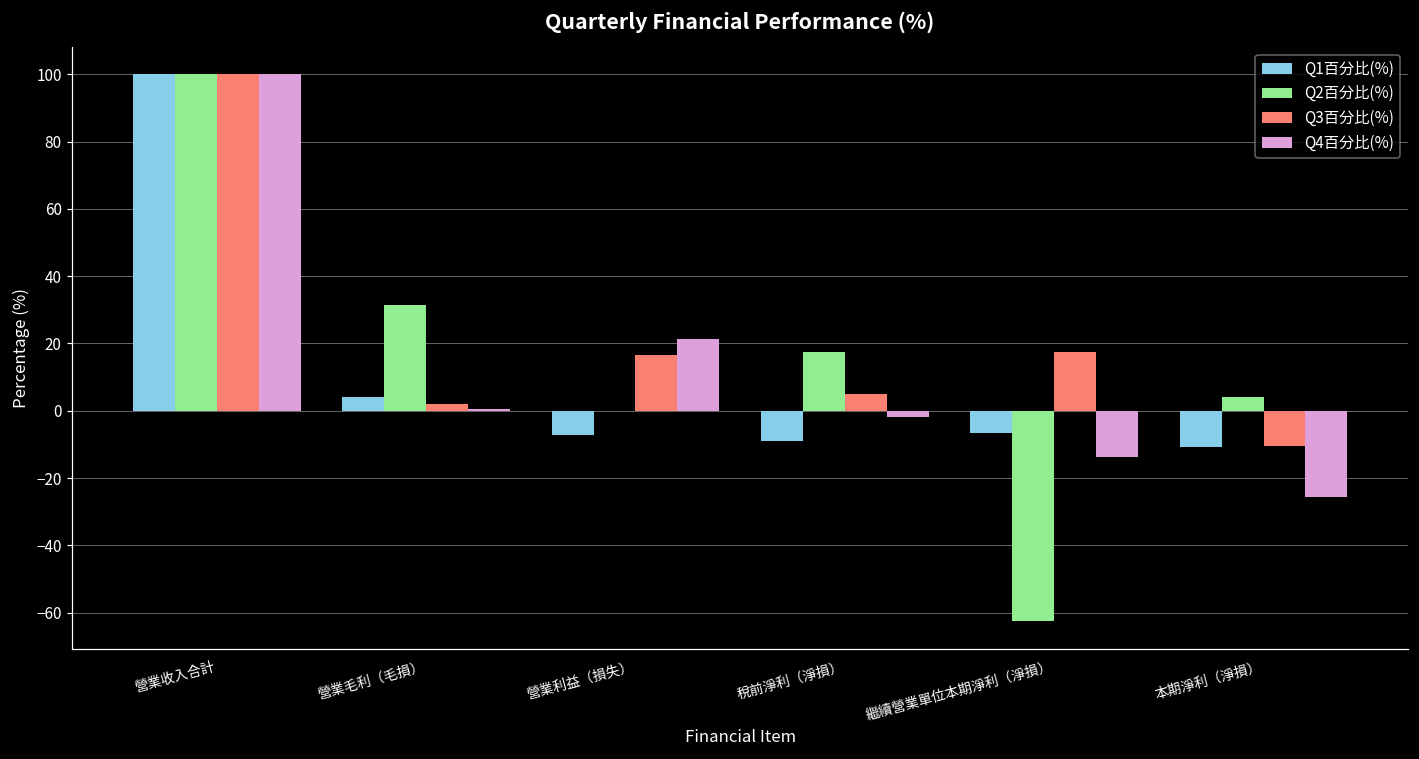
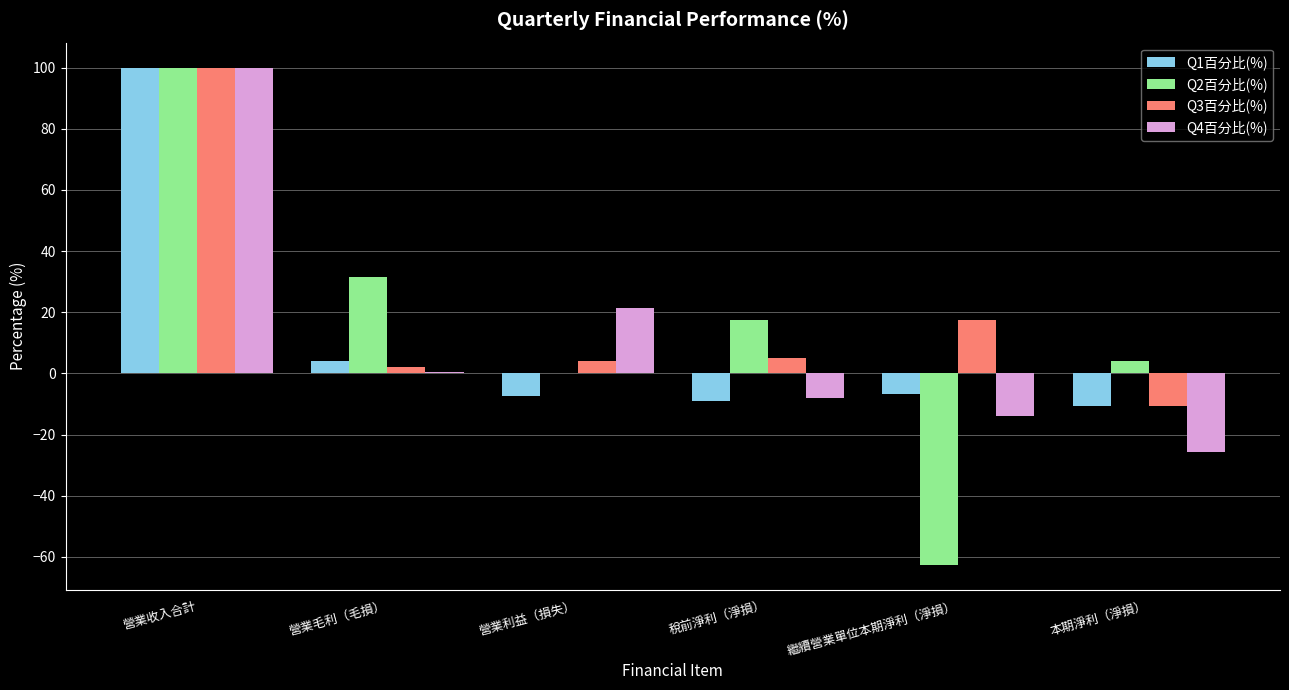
  {
    "Q1百分比(%)": {
      "營業收入合計": 100,
      "營業毛利（毛損）": 4,
      "營業利益（損失）": -7,
      "稅前淨利（淨損）": -9,
      "繼續營業單位本期淨利（淨損）": -7,
      "本期淨利（淨損）": -11
    },
    "Q2百分比(%)": {
      "營業收入合計": 100,
      "營業毛利（毛損）": 31,
      "營業利益（損失）": 0,
      "稅前淨利（淨損）": 17,
      "繼續營業單位本期淨利（淨損）": -63,
      "本期淨利（淨損）": 4
    },
    "Q3百分比(%)": {
      "營業收入合計": 100,
      "營業毛利（毛損）": 2,
-     "營業利益（損失）": 17,
+     "營業利益（損失）": 4,
      "稅前淨利（淨損）": 5,
      "繼續營業單位本期淨利（淨損）": 17,
      "本期淨利（淨損）": -11
    },
    "Q4百分比(%)": {
      "營業收入合計": 100,
      "營業利益（損失）": 21,
-     "稅前淨利（淨損）": -2,
+     "稅前淨利（淨損）": -8,
      "繼續營業單位本期淨利（淨損）": -14,
      "本期淨利（淨損）": -26
    }
  }
